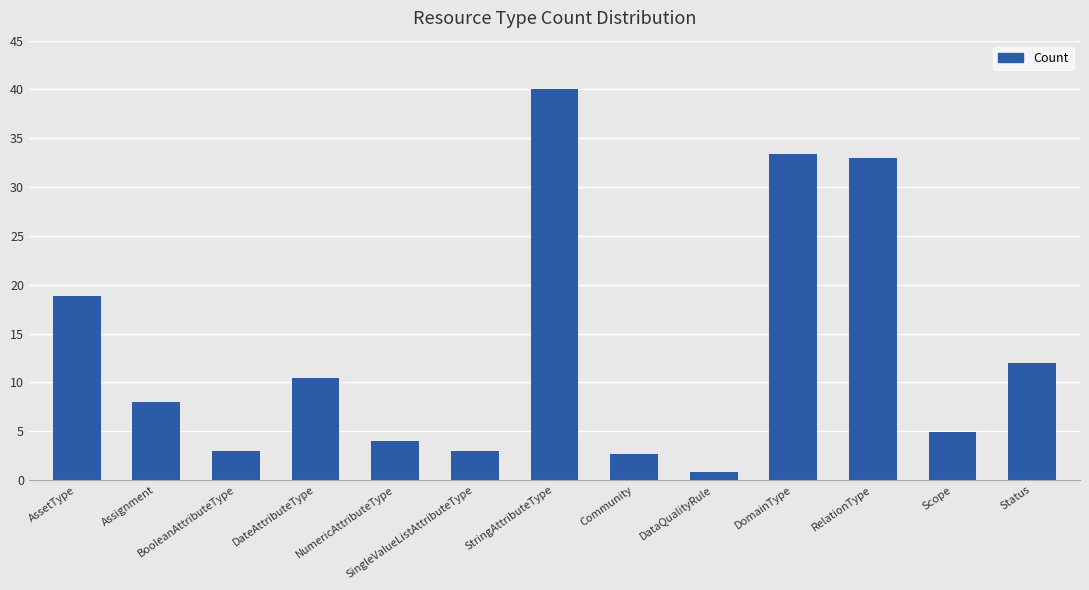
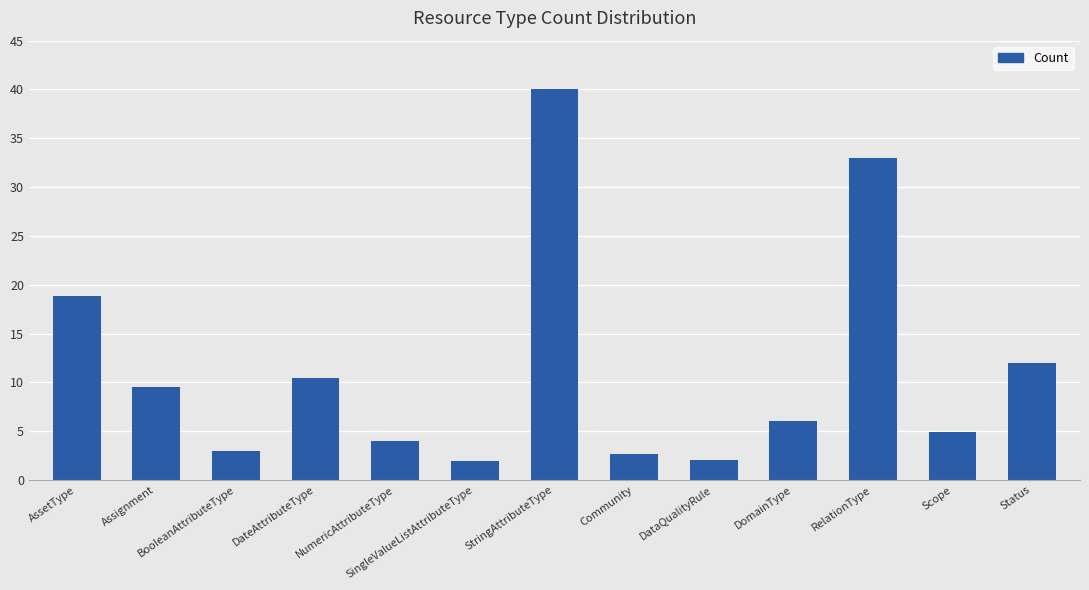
  {
    "AssetType": 19,
-   "Assignment": 8,
+   "Assignment": 10,
    "BooleanAttributeType": 3,
    "DateAttributeType": 10,
    "NumericAttributeType": 4,
-   "SingleValueListAttributeType": 3,
+   "SingleValueListAttributeType": 2,
    "StringAttributeType": 40,
    "Community": 3,
-   "DataQualityRule": 1,
-   "DomainType": 33,
+   "DataQualityRule": 2,
+   "DomainType": 6,
    "RelationType": 33,
    "Scope": 5,
    "Status": 12
  }
